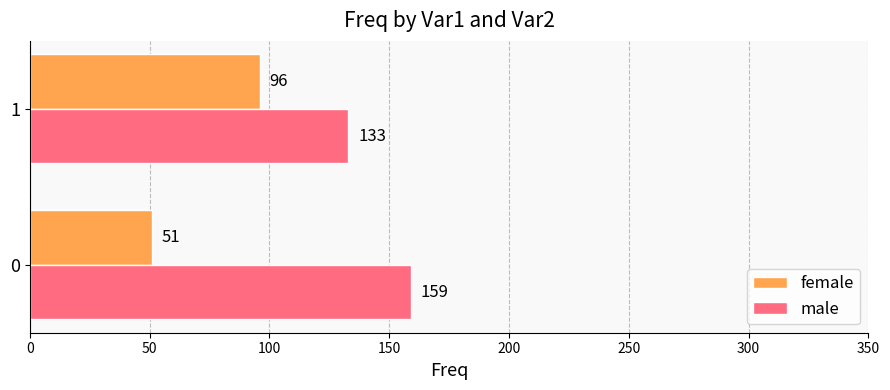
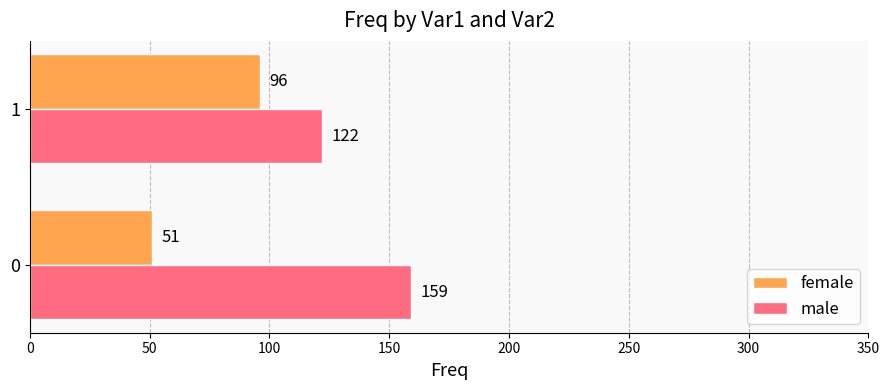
  {
    "female": {
      "1": 96,
      "0": 51
    },
    "male": {
-     "1": 133,
+     "1": 122,
      "0": 159
    }
  }
